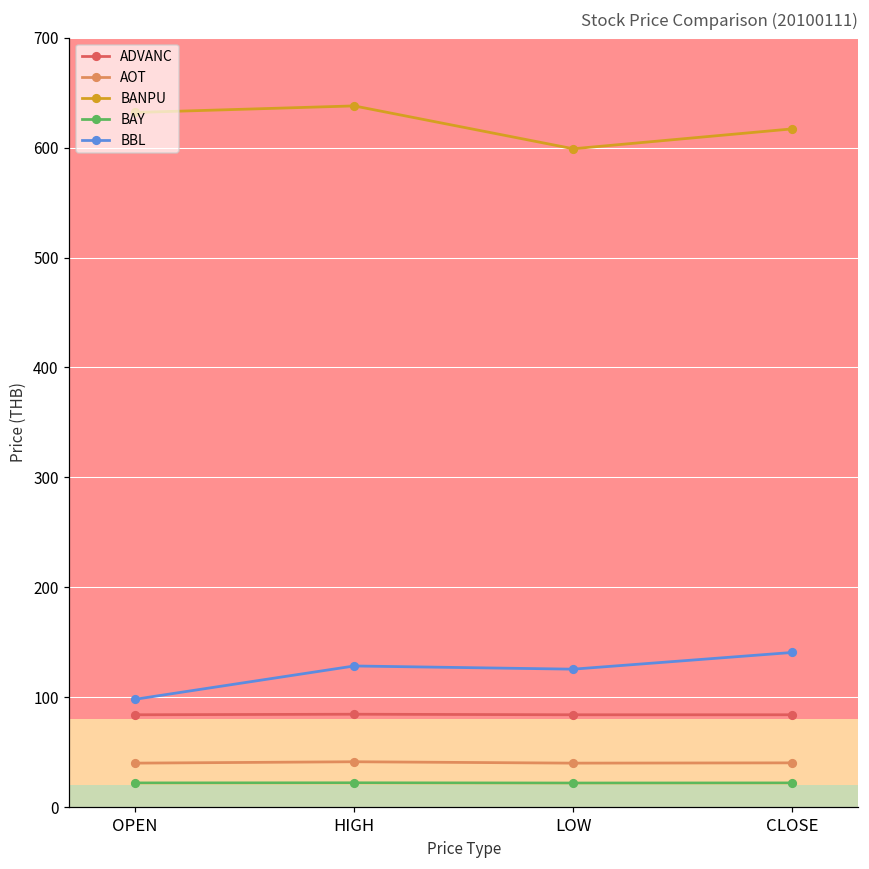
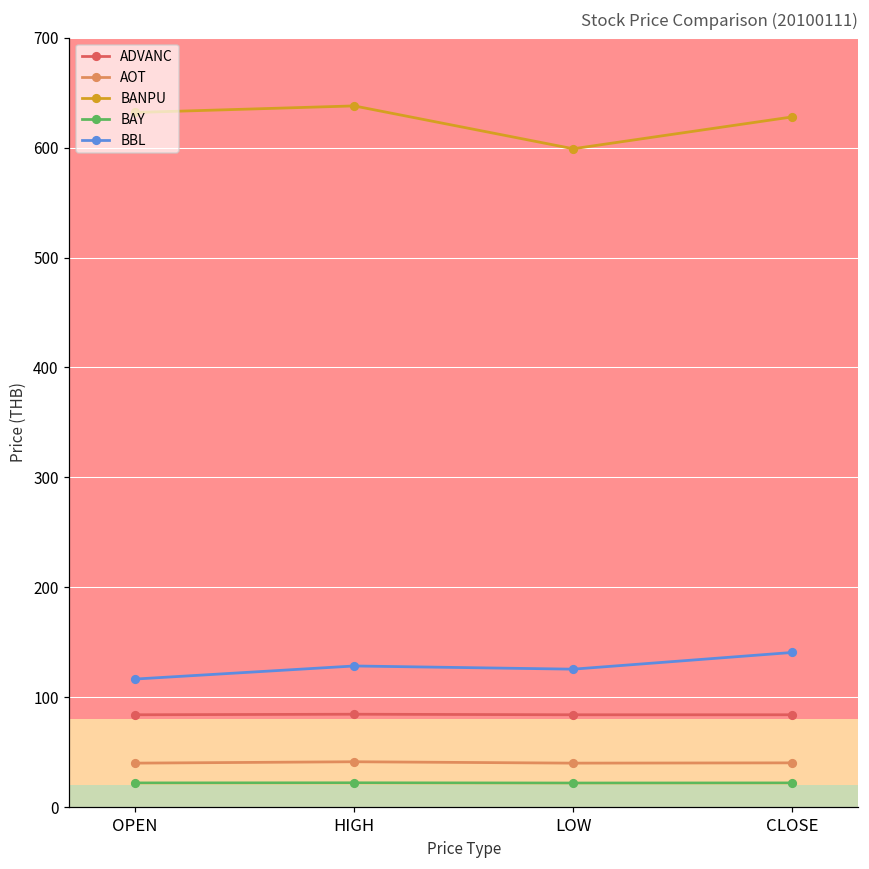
  {
    "BANPU": {
      "HIGH": 640,
      "LOW": 600,
-     "CLOSE": 620
+     "CLOSE": 630
    },
    "BAY": {
      "OPEN": 20,
      "HIGH": 20,
      "LOW": 20,
      "CLOSE": 20
    },
    "BBL": {
-     "OPEN": 100,
+     "OPEN": 120,
      "HIGH": 130,
      "LOW": 130,
      "CLOSE": 140
    }
  }
